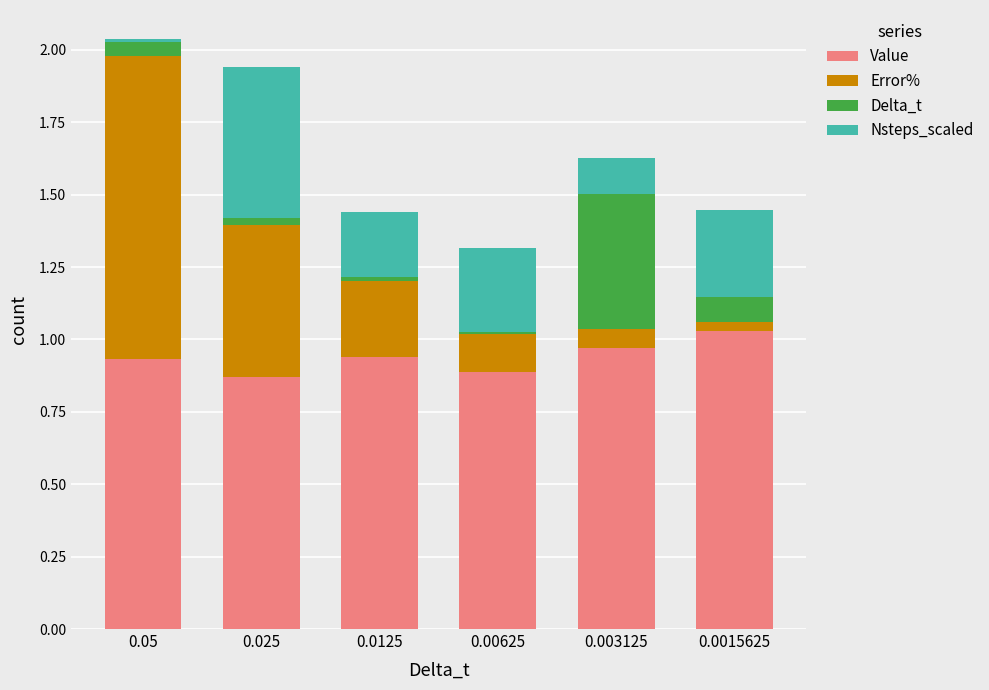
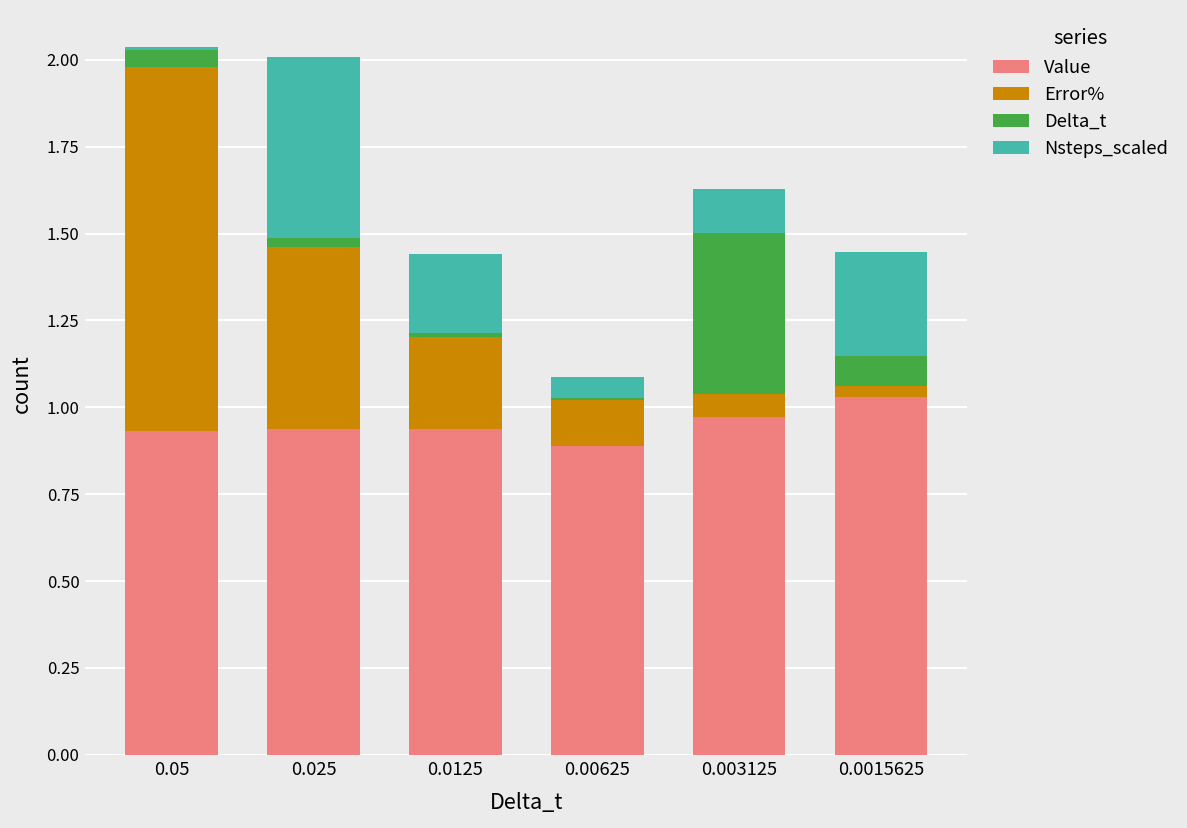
  {
    "Value": {
      "0.05": 0.93,
-     "0.025": 0.87,
+     "0.025": 0.94,
      "0.0125": 0.94,
      "0.00625": 0.89,
      "0.003125": 0.97,
      "0.0015625": 1.03
    },
    "Error%": {
      "0.05": 1.05,
      "0.025": 0.53,
      "0.0125": 0.26,
      "0.00625": 0.13,
      "0.003125": 0.07,
      "0.0015625": 0.03
    },
    "Delta_t": {
      "0.05": 0.05,
      "0.025": 0.03,
      "0.0125": 0.01,
      "0.003125": 0.47,
      "0.0015625": 0.09
    },
    "Nsteps_scaled": {
      "0.025": 0.52,
      "0.0125": 0.23,
-     "0.00625": 0.29,
+     "0.00625": 0.06,
      "0.003125": 0.13,
      "0.0015625": 0.30
    }
  }
